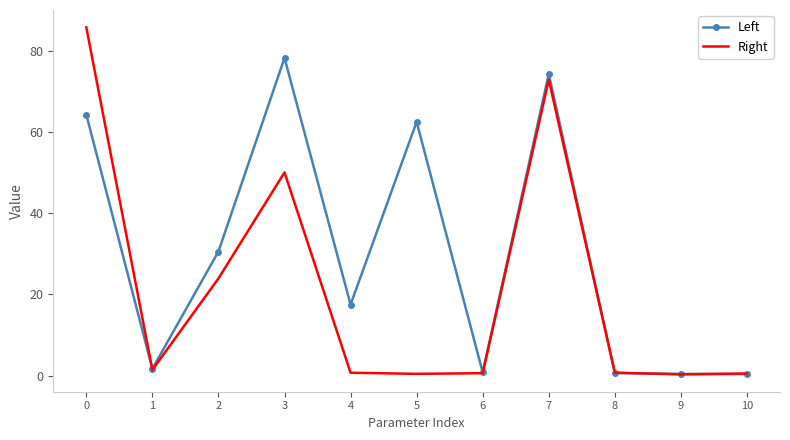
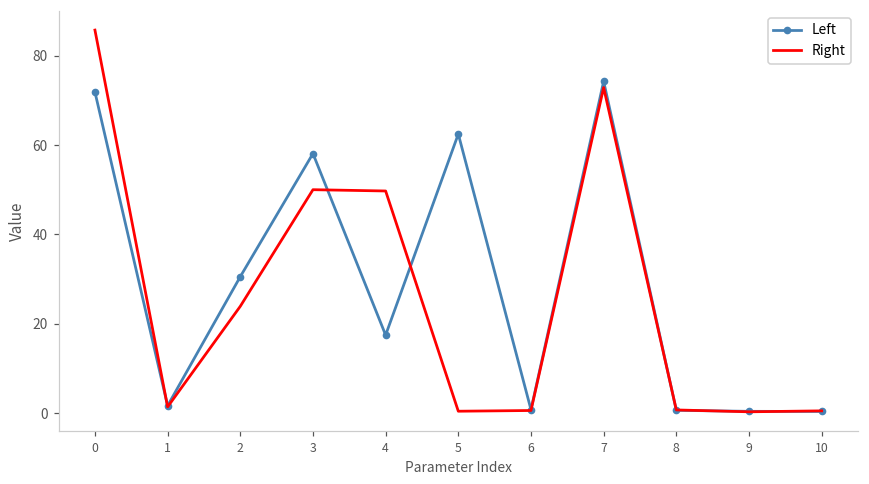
  {
    "Left": {
-     "0": 64,
+     "0": 72,
      "2": 31,
-     "3": 78,
+     "3": 58,
      "4": 17,
      "5": 62,
      "7": 74
    },
    "Right": {
      "0": 86,
      "2": 24,
      "3": 50,
-     "4": 1,
+     "4": 50,
      "5": 0,
      "7": 73
    }
  }
